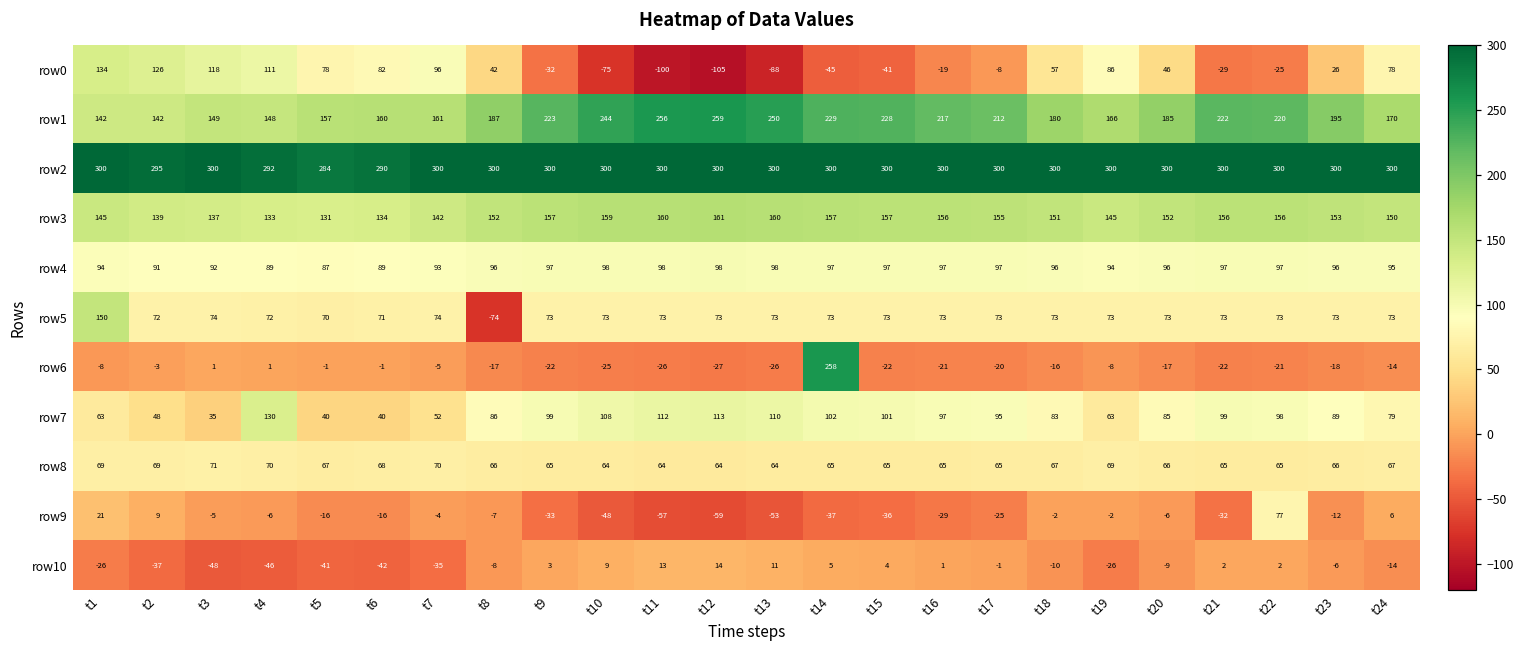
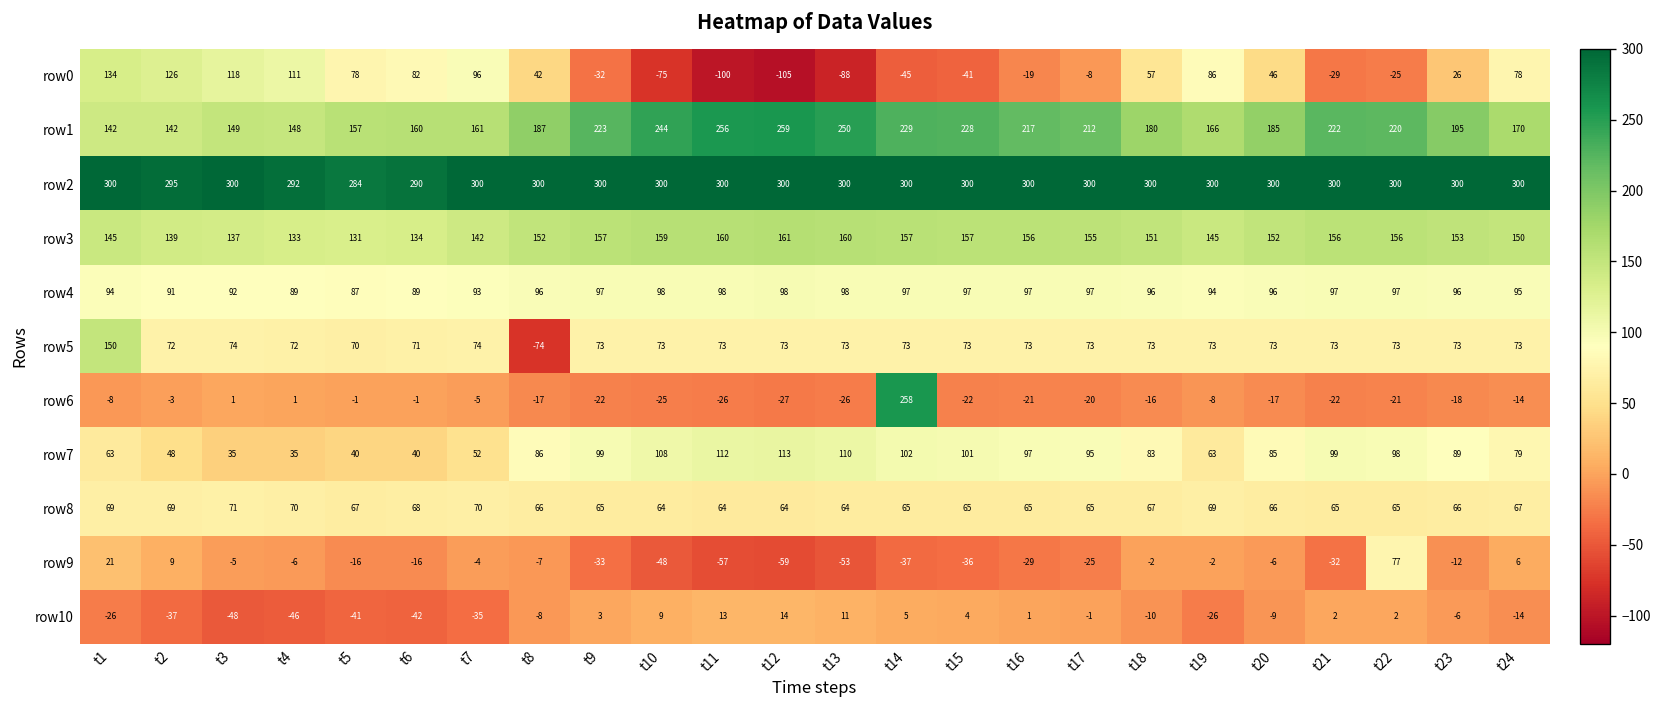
  {
    "row7": {
      "t1": 63,
      "t2": 48,
      "t3": 35,
-     "t4": 130,
+     "t4": 35,
      "t5": 40,
      "t6": 40,
      "t7": 52,
      "t8": 86,
      "t9": 99,
      "t10": 108,
      "t11": 112,
      "t12": 113,
      "t13": 110,
      "t14": 102,
      "t15": 101,
      "t16": 97,
      "t17": 95,
      "t18": 83,
      "t19": 63,
      "t20": 85,
      "t21": 99,
      "t22": 98,
      "t23": 89,
      "t24": 79
    }
  }
